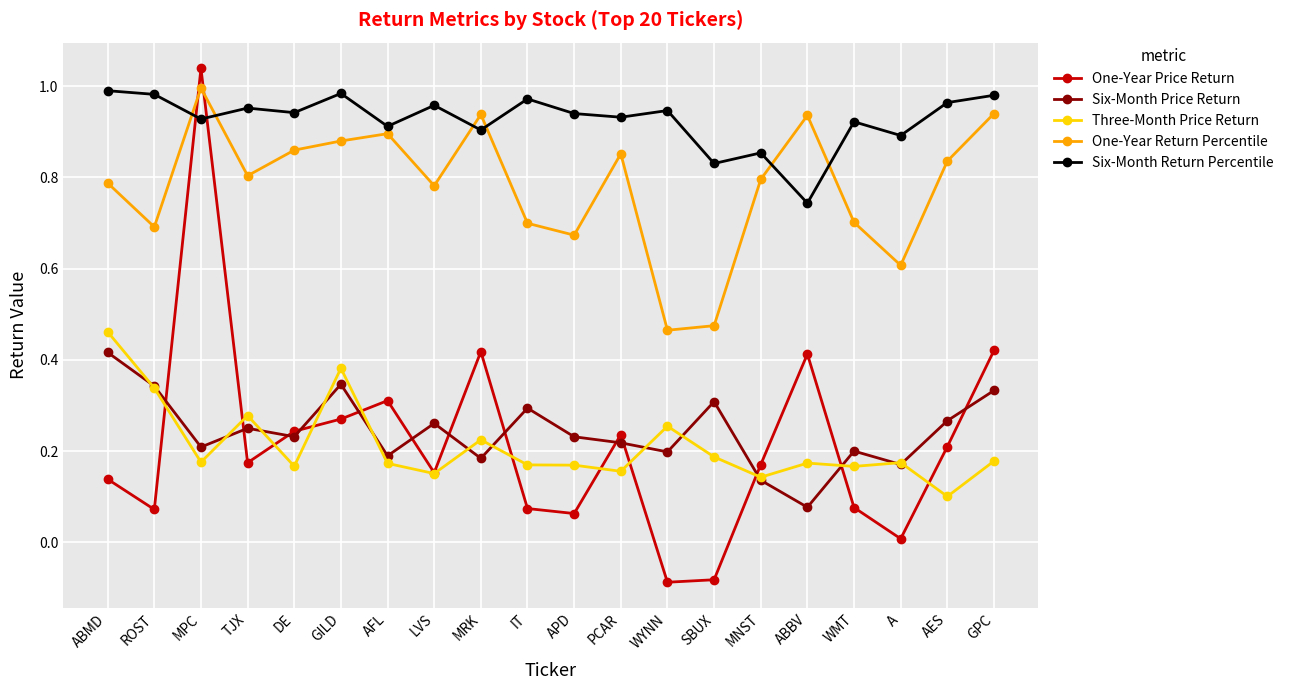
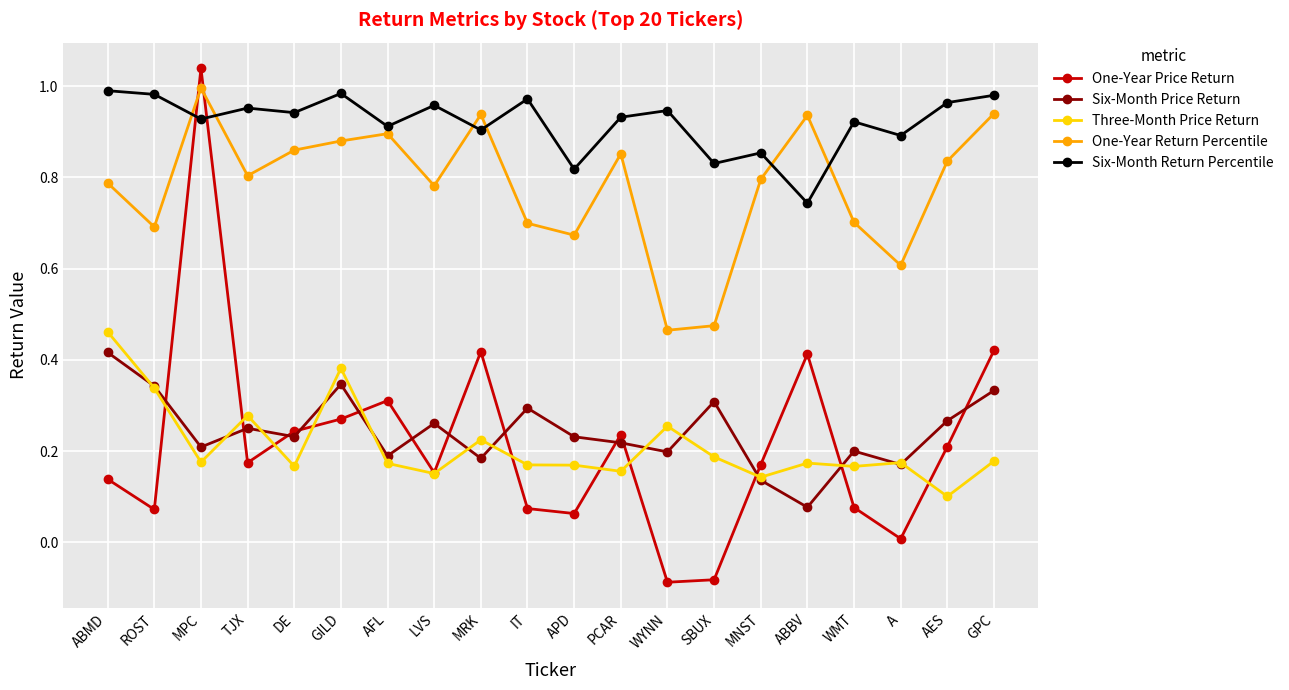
  {
    "One-Year Price Return": {
      "ABMD": 0.14,
      "ROST": 0.07,
      "MPC": 1.04,
      "TJX": 0.17,
      "DE": 0.24,
      "GILD": 0.27,
      "AFL": 0.31,
      "MRK": 0.42,
      "IT": 0.07,
      "APD": 0.06,
      "PCAR": 0.24,
      "WYNN": -0.09,
      "SBUX": -0.08,
      "MNST": 0.17,
      "ABBV": 0.41,
      "WMT": 0.08,
      "A": 0.01,
      "AES": 0.21,
      "GPC": 0.42
    },
    "Six-Month Price Return": {
      "ABMD": 0.42,
      "MPC": 0.21,
      "TJX": 0.25,
      "DE": 0.23,
      "GILD": 0.35,
      "AFL": 0.19,
      "LVS": 0.26,
      "MRK": 0.18,
      "IT": 0.29,
      "APD": 0.23,
      "PCAR": 0.22,
      "WYNN": 0.20,
      "SBUX": 0.31,
      "MNST": 0.14,
      "ABBV": 0.08,
      "WMT": 0.20,
      "AES": 0.27,
      "GPC": 0.33
    },
    "Six-Month Return Percentile": {
      "ABMD": 0.99,
      "ROST": 0.98,
      "MPC": 0.93,
      "TJX": 0.95,
      "DE": 0.94,
      "GILD": 0.98,
      "AFL": 0.91,
      "LVS": 0.96,
      "MRK": 0.90,
      "IT": 0.97,
-     "APD": 0.94,
+     "APD": 0.82,
      "PCAR": 0.93,
      "WYNN": 0.95,
      "SBUX": 0.83,
      "MNST": 0.85,
      "ABBV": 0.74,
      "WMT": 0.92,
      "A": 0.89,
      "AES": 0.96,
      "GPC": 0.98
    }
  }
